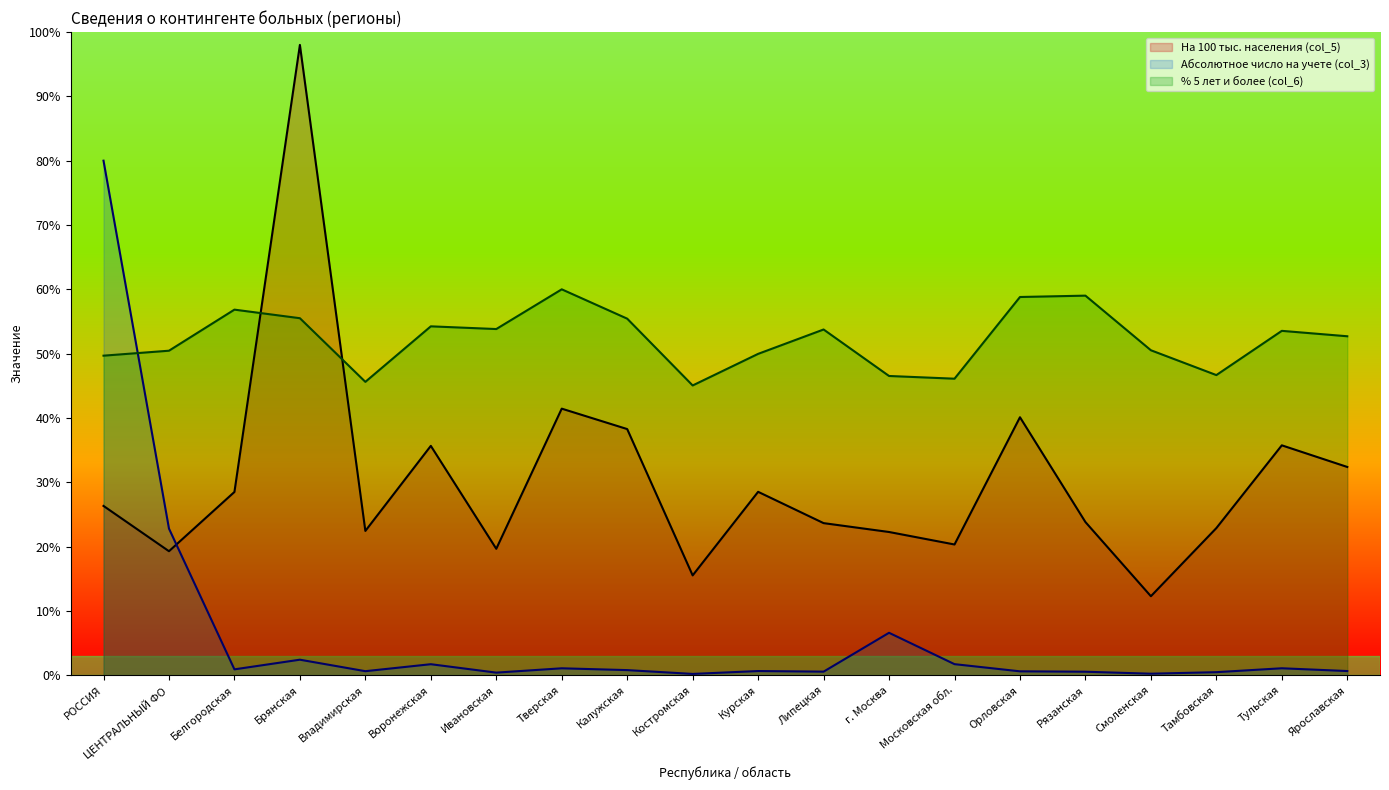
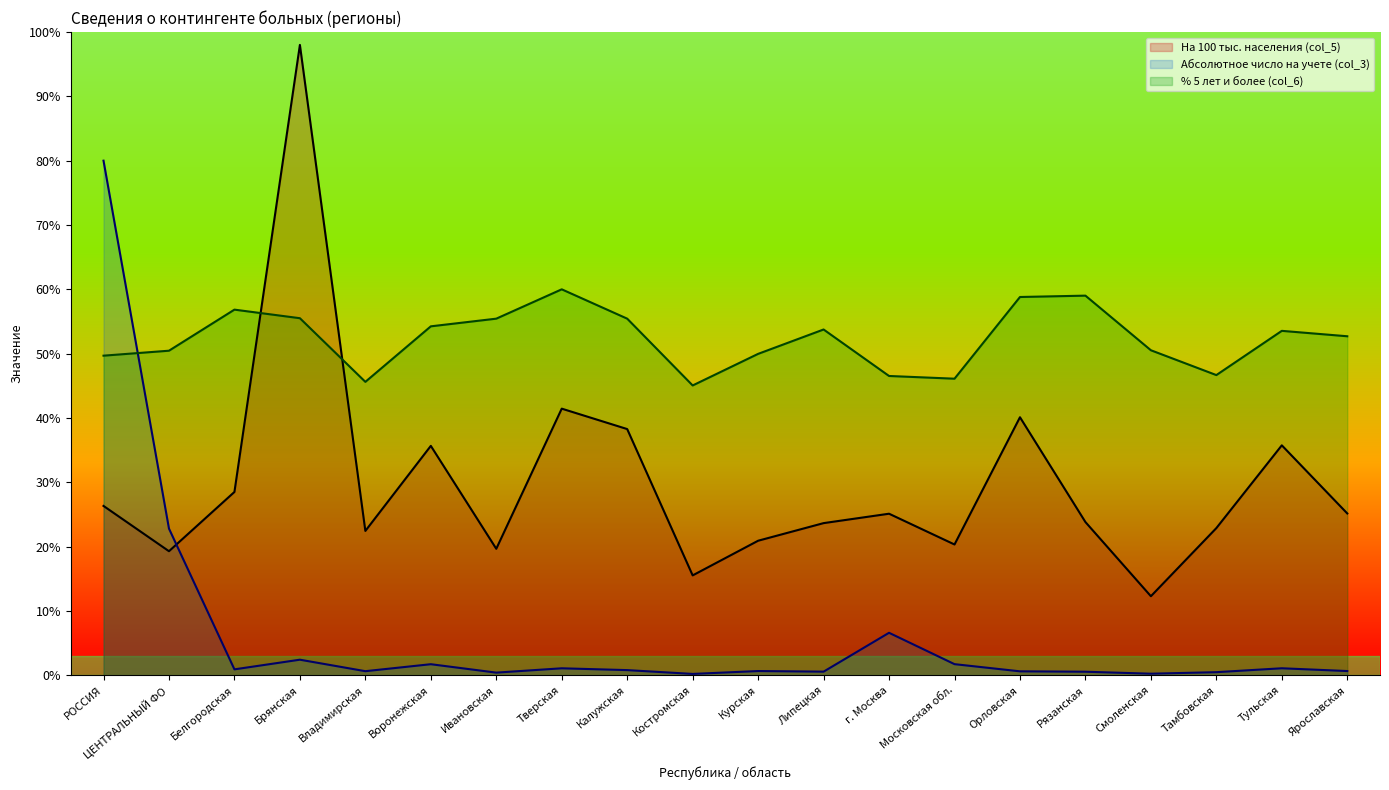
  {
    "На 100 тыс. населения (col_5)": {
      "РОССИЯ": "26%",
      "ЦЕНТРАЛЬНЫЙ ФО": "19%",
      "Белгородская": "28%",
      "Брянская": "98%",
      "Владимирская": "22%",
      "Воронежская": "36%",
      "Ивановская": "20%",
      "Тверская": "41%",
      "Калужская": "38%",
      "Костромская": "16%",
-     "Курская": "29%",
+     "Курская": "21%",
      "Липецкая": "24%",
-     "г. Москва": "22%",
+     "г. Москва": "25%",
      "Московская обл.": "20%",
      "Орловская": "40%",
      "Рязанская": "24%",
      "Смоленская": "12%",
      "Тамбовская": "23%",
      "Тульская": "36%",
-     "Ярославская": "32%"
+     "Ярославская": "25%"
    },
    "Абсолютное число на учете (col_3)": {
      "РОССИЯ": "80%",
      "ЦЕНТРАЛЬНЫЙ ФО": "23%",
      "г. Москва": "7%"
    },
    "% 5 лет и более (col_6)": {
      "РОССИЯ": "50%",
      "ЦЕНТРАЛЬНЫЙ ФО": "50%",
      "Белгородская": "57%",
      "Брянская": "56%",
      "Владимирская": "46%",
      "Воронежская": "54%",
-     "Ивановская": "54%",
+     "Ивановская": "55%",
      "Тверская": "60%",
      "Калужская": "55%",
      "Костромская": "45%",
      "Курская": "50%",
      "Липецкая": "54%",
      "г. Москва": "47%",
      "Московская обл.": "46%",
      "Орловская": "59%",
      "Рязанская": "59%",
      "Смоленская": "51%",
      "Тамбовская": "47%",
      "Тульская": "54%",
      "Ярославская": "53%"
    }
  }
